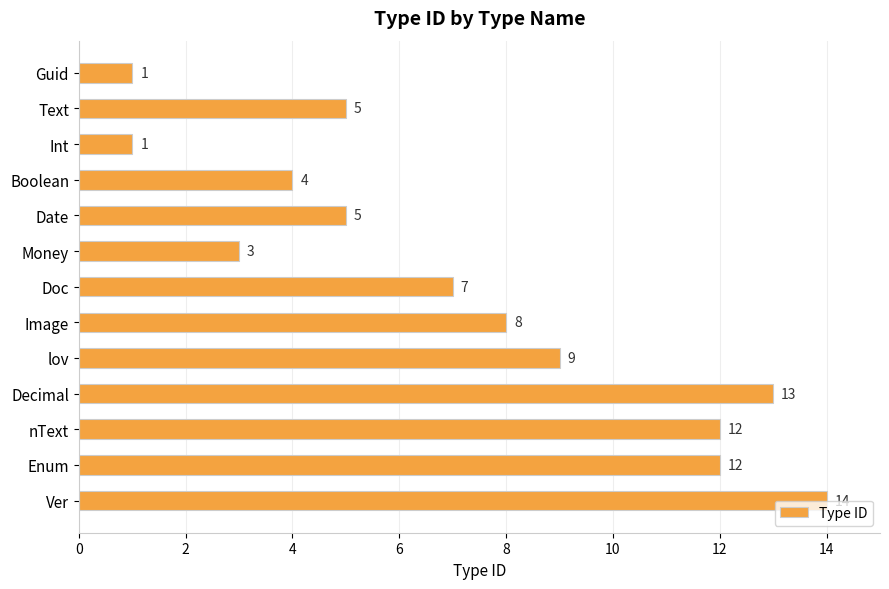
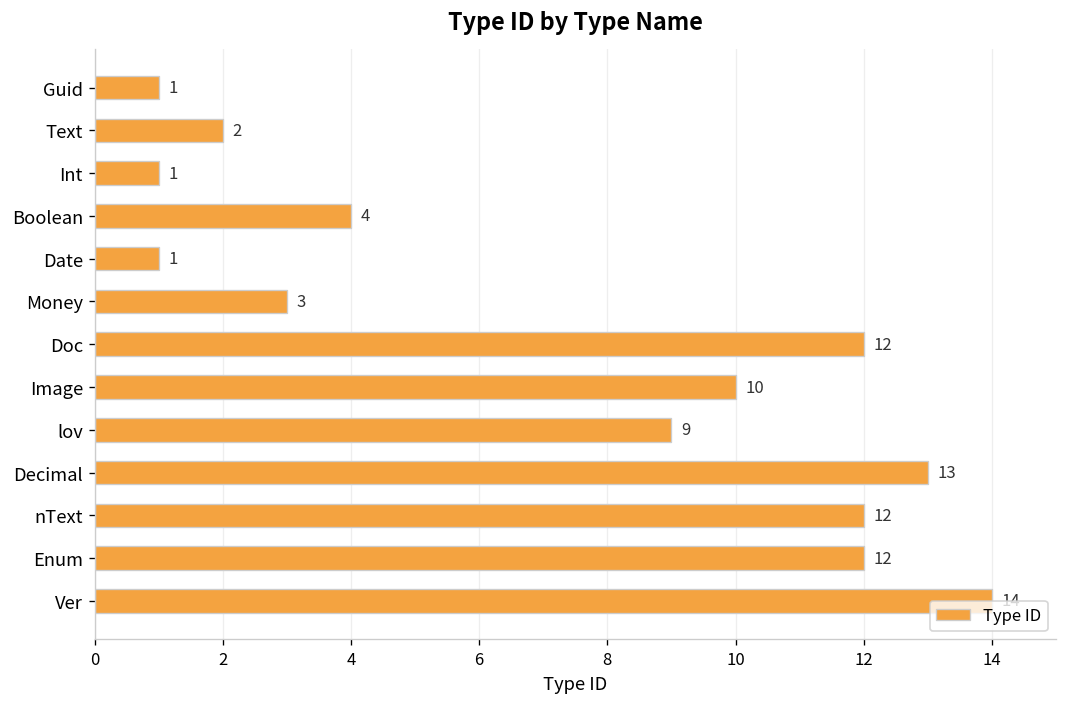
  {
    "Guid": 1,
-   "Text": 5,
+   "Text": 2,
    "Int": 1,
    "Boolean": 4,
-   "Date": 5,
+   "Date": 1,
    "Money": 3,
-   "Doc": 7,
-   "Image": 8,
+   "Doc": 12,
+   "Image": 10,
    "lov": 9,
    "Decimal": 13,
    "nText": 12,
    "Enum": 12
  }
